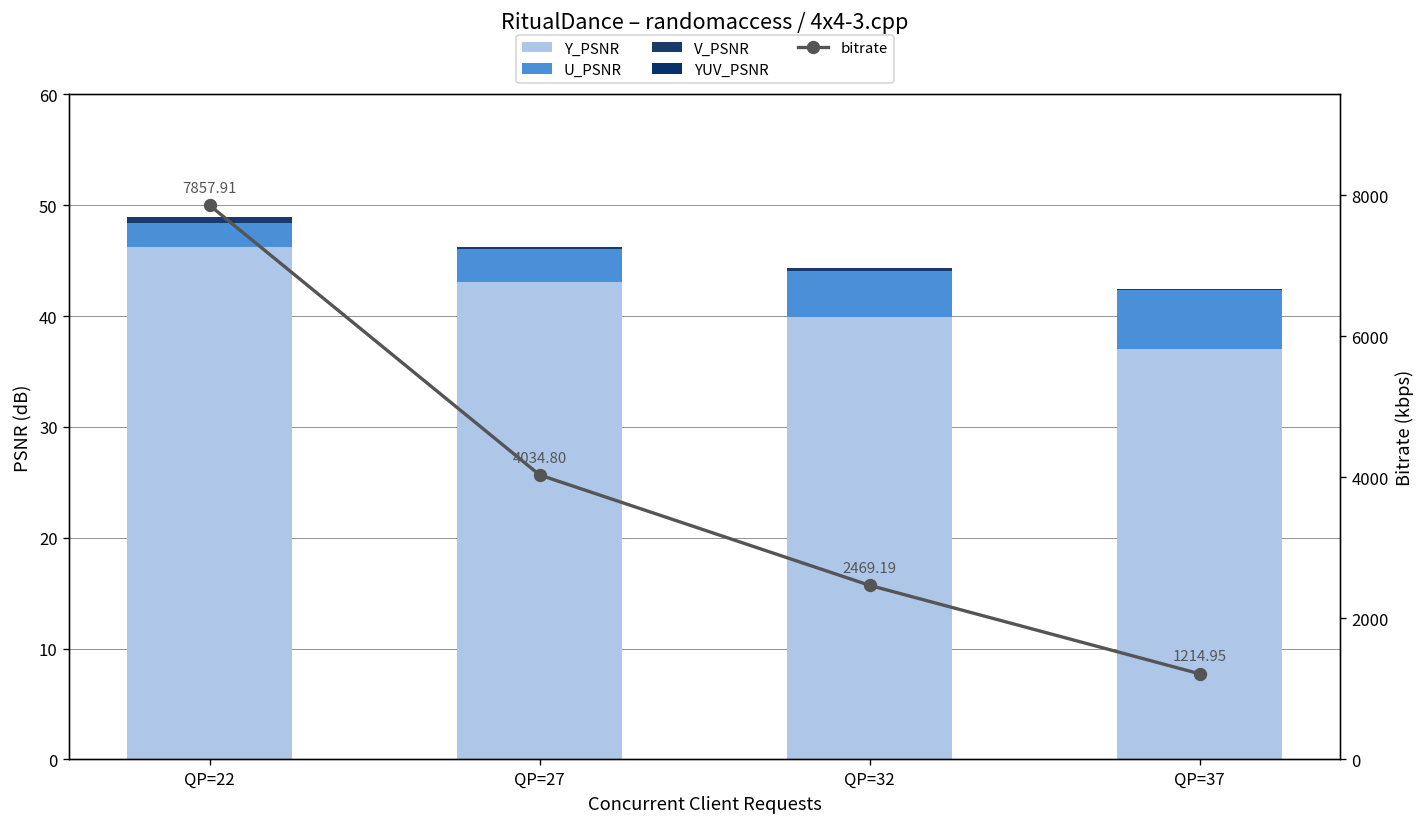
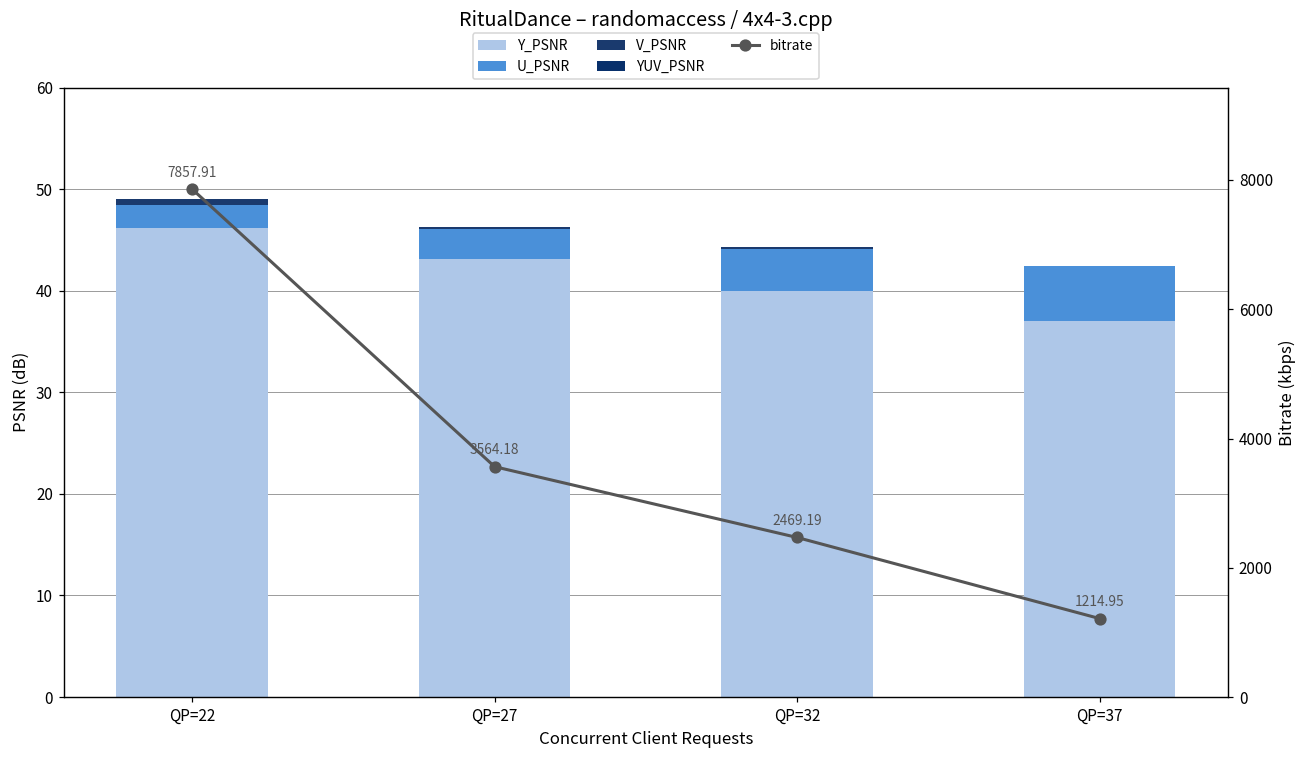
  {
    "bitrate": {
      "QP=22": 7857.91,
-     "QP=27": 4034.80,
+     "QP=27": 3564.18,
      "QP=32": 2469.19,
      "QP=37": 1214.95
    }
  }
